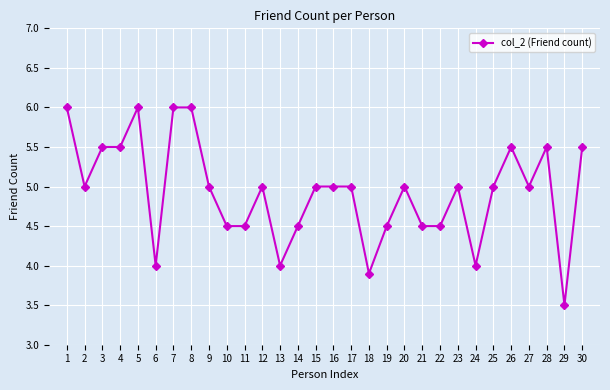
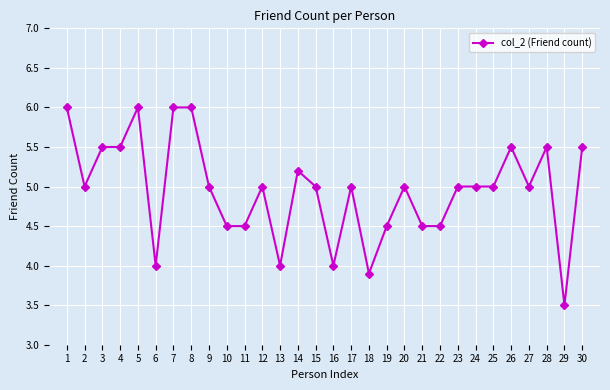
  {
    "1": 6.0,
    "2": 5.0,
    "3": 5.5,
    "4": 5.5,
    "5": 6.0,
    "6": 4.0,
    "7": 6.0,
    "8": 6.0,
    "9": 5.0,
    "10": 4.5,
    "11": 4.5,
    "12": 5.0,
    "13": 4.0,
-   "14": 4.5,
+   "14": 5.2,
    "15": 5.0,
-   "16": 5,
+   "16": 4,
    "17": 5.0,
    "18": 3.9,
    "19": 4.5,
    "20": 5.0,
    "21": 4.5,
    "22": 4.5,
    "23": 5.0,
-   "24": 4,
+   "24": 5,
    "25": 5.0,
    "26": 5.5,
    "27": 5.0,
    "28": 5.5,
    "29": 3.5,
    "30": 5.5
  }
